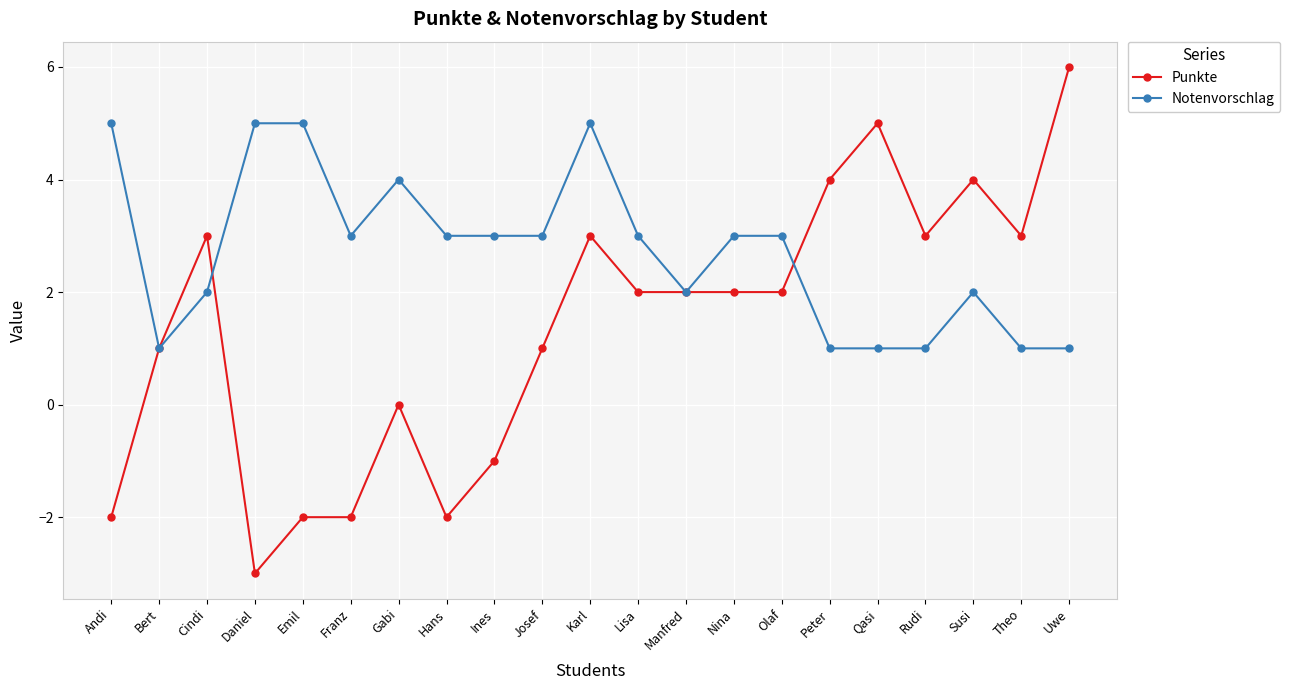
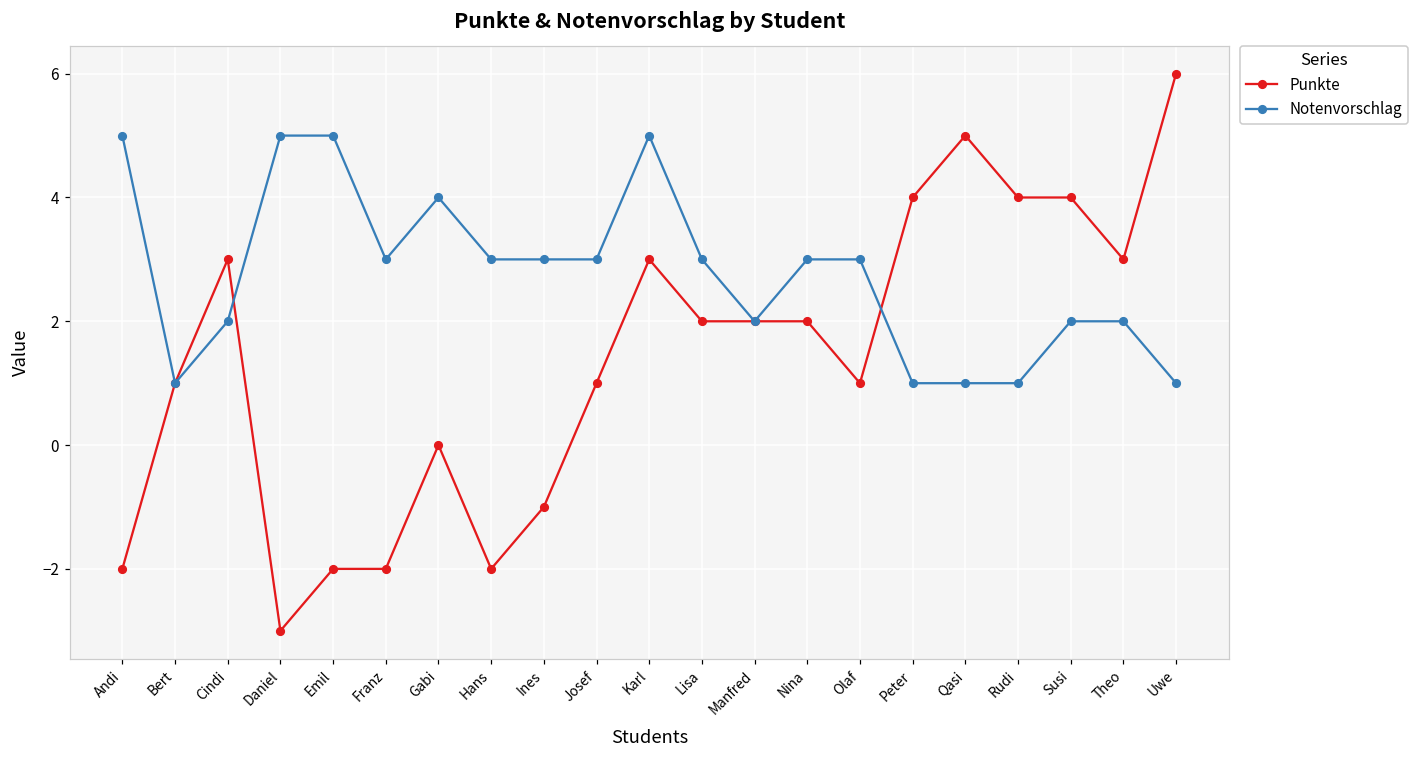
  {
    "Punkte": {
      "Andi": -2,
      "Cindi": 3,
      "Daniel": -3,
      "Emil": -2,
      "Franz": -2,
      "Gabi": 0,
      "Hans": -2,
      "Ines": -1,
      "Josef": 1,
      "Karl": 3,
      "Lisa": 2,
      "Nina": 2,
-     "Olaf": 2,
+     "Olaf": 1,
      "Peter": 4,
      "Qasi": 5,
-     "Rudi": 3,
+     "Rudi": 4,
      "Susi": 4,
      "Theo": 3,
      "Uwe": 6
    },
    "Notenvorschlag": {
      "Andi": 5,
      "Cindi": 2,
      "Daniel": 5,
      "Emil": 5,
      "Franz": 3,
      "Gabi": 4,
      "Hans": 3,
      "Ines": 3,
      "Josef": 3,
      "Karl": 5,
      "Lisa": 3,
      "Nina": 3,
      "Olaf": 3,
      "Peter": 1,
      "Qasi": 1,
      "Rudi": 1,
      "Susi": 2,
-     "Theo": 1,
+     "Theo": 2,
      "Uwe": 1
    }
  }
